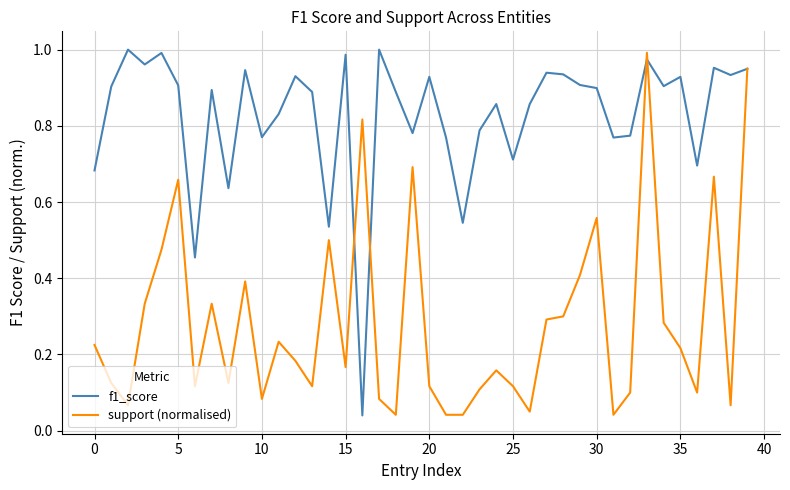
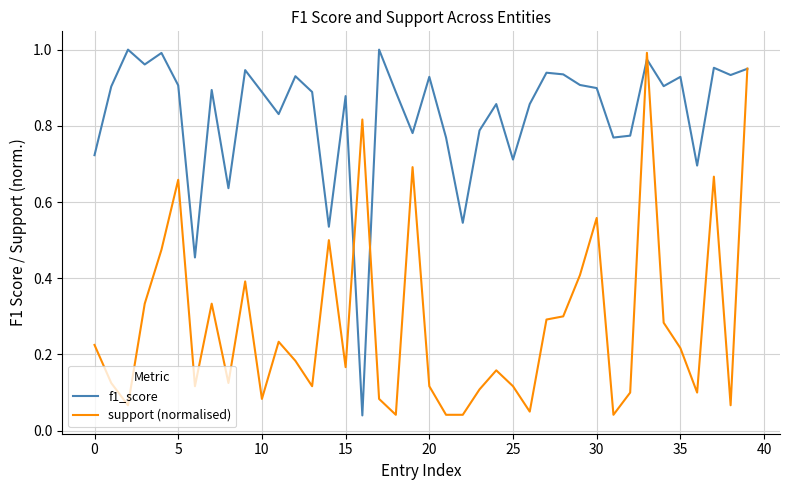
  {
    "f1_score": {
-     "0": 0.68,
+     "0": 0.72,
      "5": 0.91,
-     "10": 0.77,
-     "15": 0.99,
+     "10": 0.89,
+     "15": 0.88,
      "20": 0.93,
      "25": 0.71,
      "30": 0.90,
      "35": 0.93
    },
    "support (normalised)": {
      "0": 0.23,
      "5": 0.66,
      "10": 0.08,
      "15": 0.17,
      "20": 0.12,
      "25": 0.12,
      "30": 0.56,
      "35": 0.22
    }
  }
